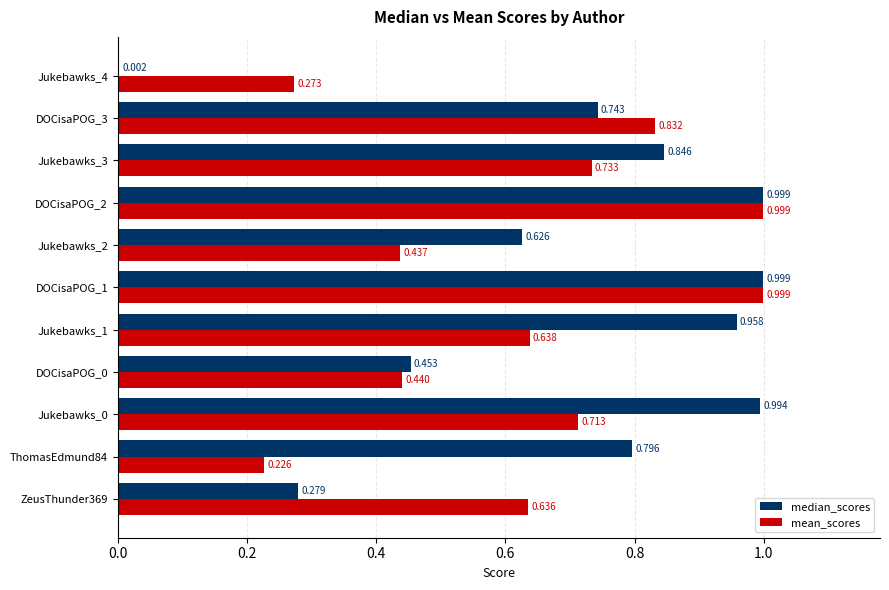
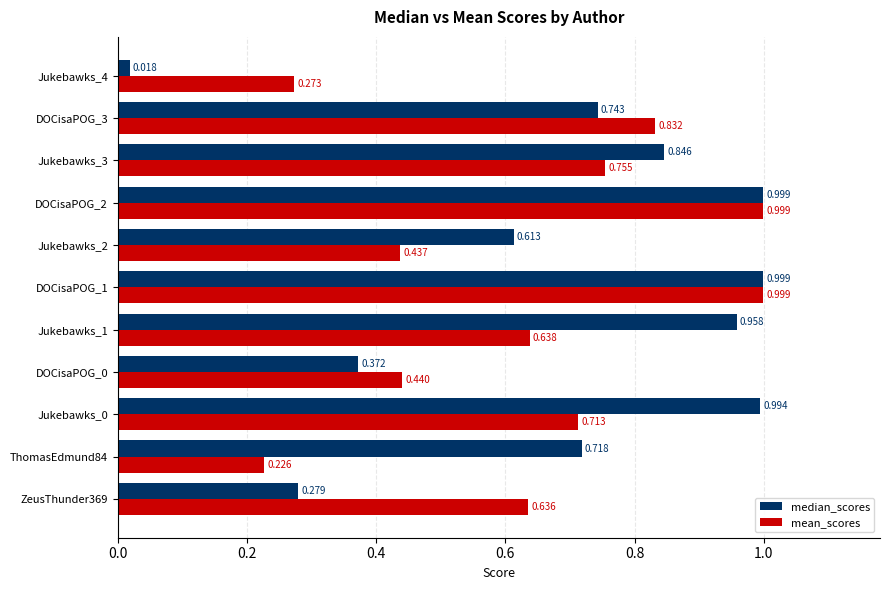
  {
    "median_scores": {
-     "Jukebawks_4": 0.002,
+     "Jukebawks_4": 0.018,
      "DOCisaPOG_3": 0.743,
      "Jukebawks_3": 0.846,
      "DOCisaPOG_2": 0.999,
-     "Jukebawks_2": 0.626,
+     "Jukebawks_2": 0.613,
      "DOCisaPOG_1": 0.999,
      "Jukebawks_1": 0.958,
-     "DOCisaPOG_0": 0.453,
+     "DOCisaPOG_0": 0.372,
      "Jukebawks_0": 0.994,
-     "ThomasEdmund84": 0.796,
+     "ThomasEdmund84": 0.718,
      "ZeusThunder369": 0.279
    },
    "mean_scores": {
      "Jukebawks_4": 0.273,
      "DOCisaPOG_3": 0.832,
-     "Jukebawks_3": 0.733,
+     "Jukebawks_3": 0.755,
      "DOCisaPOG_2": 0.999,
      "Jukebawks_2": 0.437,
      "DOCisaPOG_1": 0.999,
      "Jukebawks_1": 0.638,
      "DOCisaPOG_0": 0.440,
      "Jukebawks_0": 0.713,
      "ThomasEdmund84": 0.226,
      "ZeusThunder369": 0.636
    }
  }
